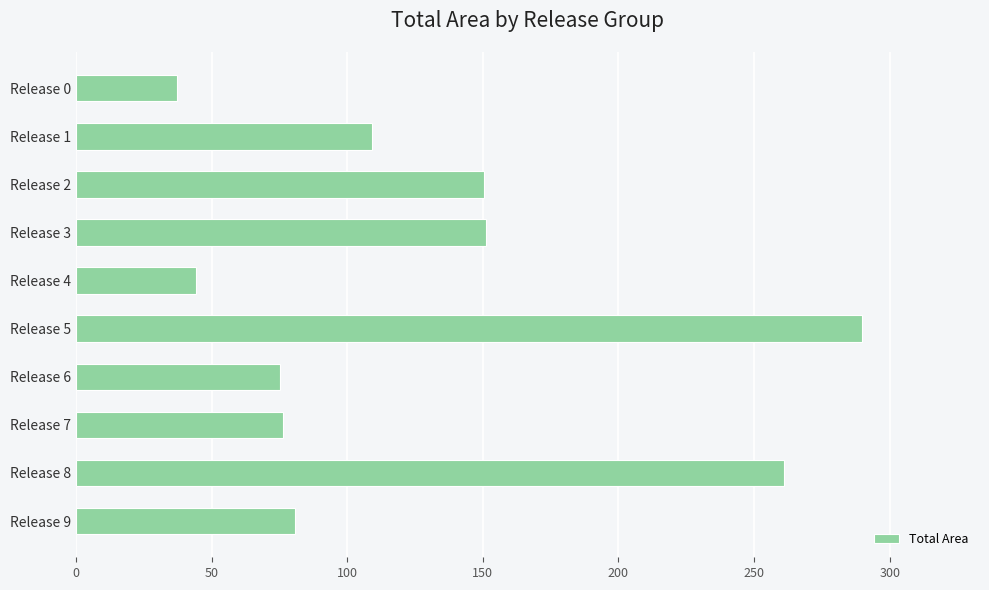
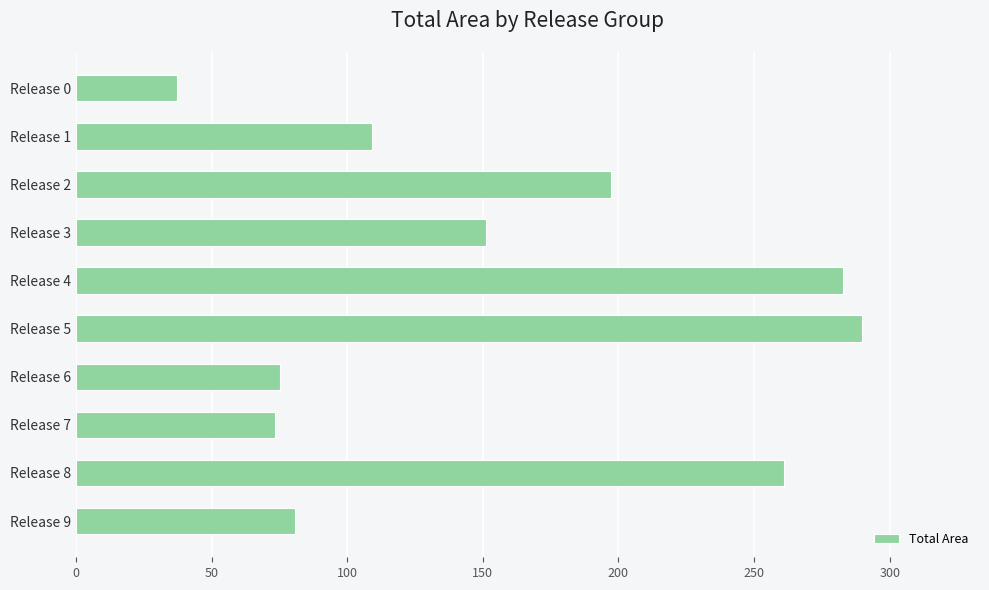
  {
    "Release 0": 37,
    "Release 1": 109,
-   "Release 2": 150,
+   "Release 2": 197,
    "Release 3": 151,
-   "Release 4": 44,
+   "Release 4": 283,
    "Release 5": 290,
    "Release 6": 75,
-   "Release 7": 77,
+   "Release 7": 73,
    "Release 8": 261,
    "Release 9": 81
  }
